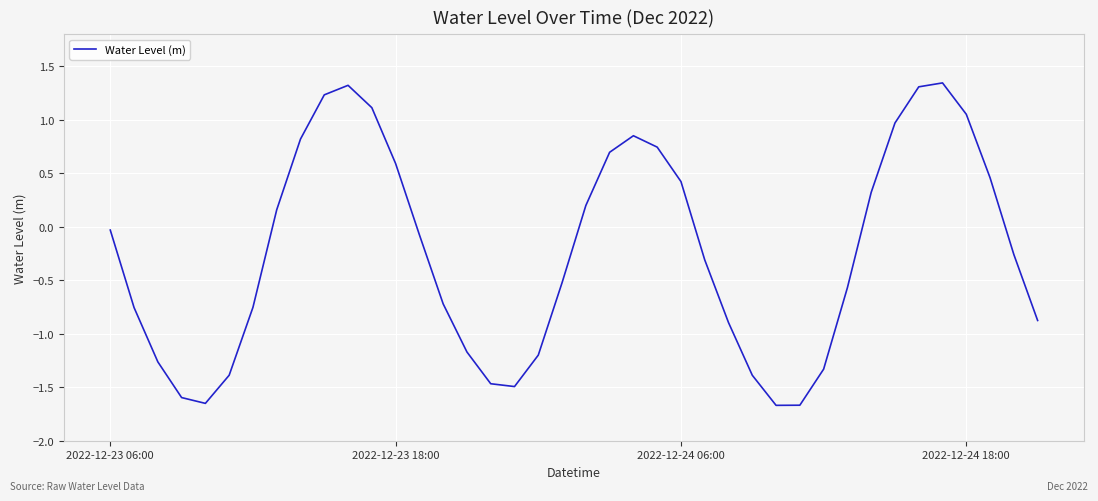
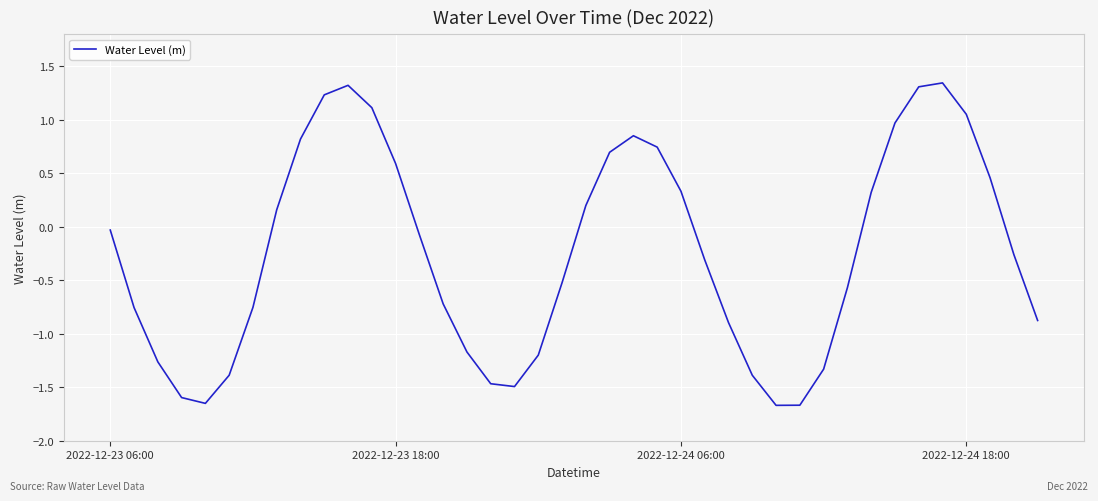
  {
    "2022-12-23 06:00": -0.03,
    "2022-12-23 18:00": 0.59,
-   "2022-12-24 06:00": 0.42,
+   "2022-12-24 06:00": 0.33,
    "2022-12-24 18:00": 1.05
  }
